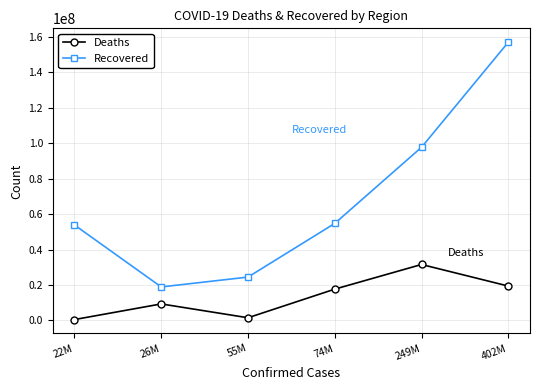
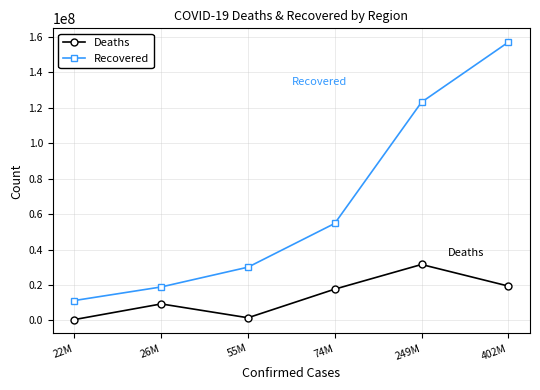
  {
    "Deaths": {
      "22M": 0,
      "26M": 9000000,
      "55M": 1000000,
      "74M": 18000000,
      "249M": 32000000,
      "402M": 19000000
    },
    "Recovered": {
-     "22M": 54000000,
+     "22M": 11000000,
      "26M": 19000000,
-     "55M": 24000000,
+     "55M": 30000000,
      "74M": 55000000,
-     "249M": 98000000,
+     "249M": 123000000,
      "402M": 157000000
    }
  }
